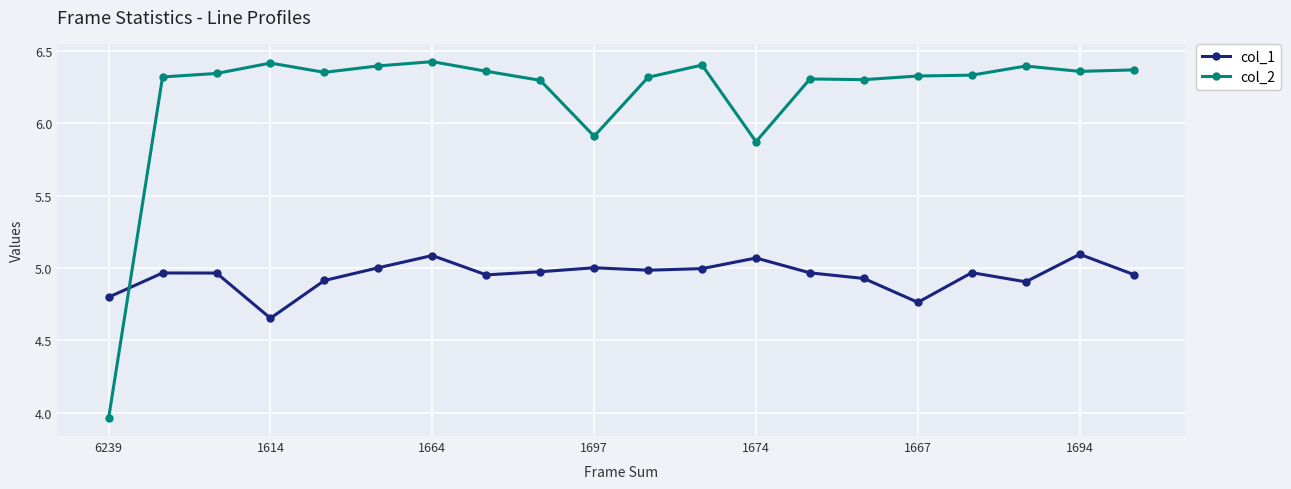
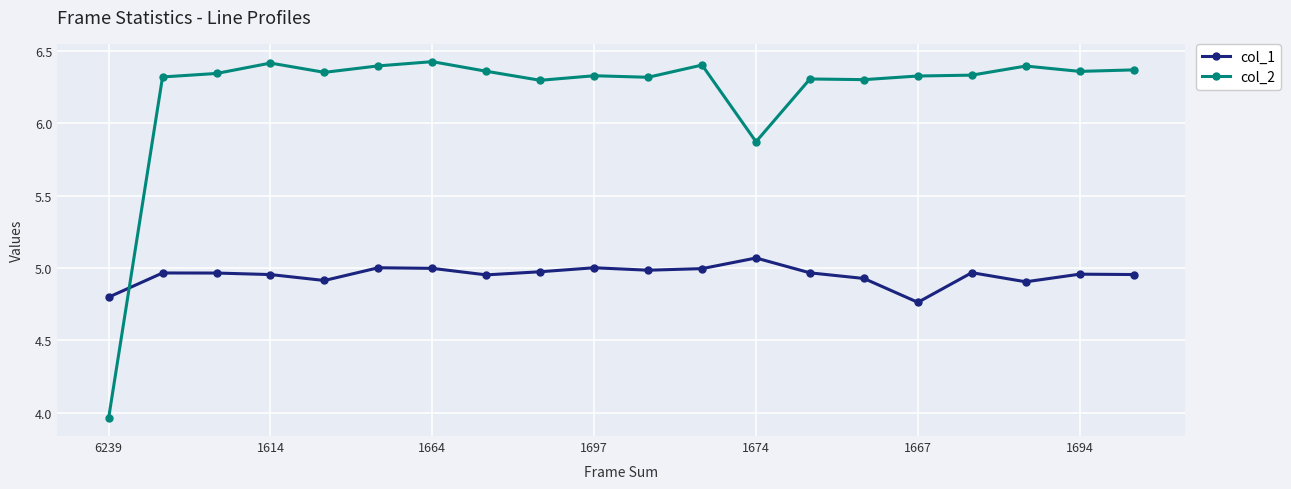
  {
    "col_1": {
      "6239": 4.80,
-     "1614": 4.65,
-     "1664": 5.09,
+     "1614": 4.96,
+     "1664": 5.00,
      "1697": 5.00,
      "1674": 5.07,
      "1667": 4.76,
-     "1694": 5.10
+     "1694": 4.96
    },
    "col_2": {
      "6239": 3.96,
      "1614": 6.42,
      "1664": 6.43,
-     "1697": 5.91,
+     "1697": 6.33,
      "1674": 5.87,
      "1667": 6.33,
      "1694": 6.36
    }
  }
